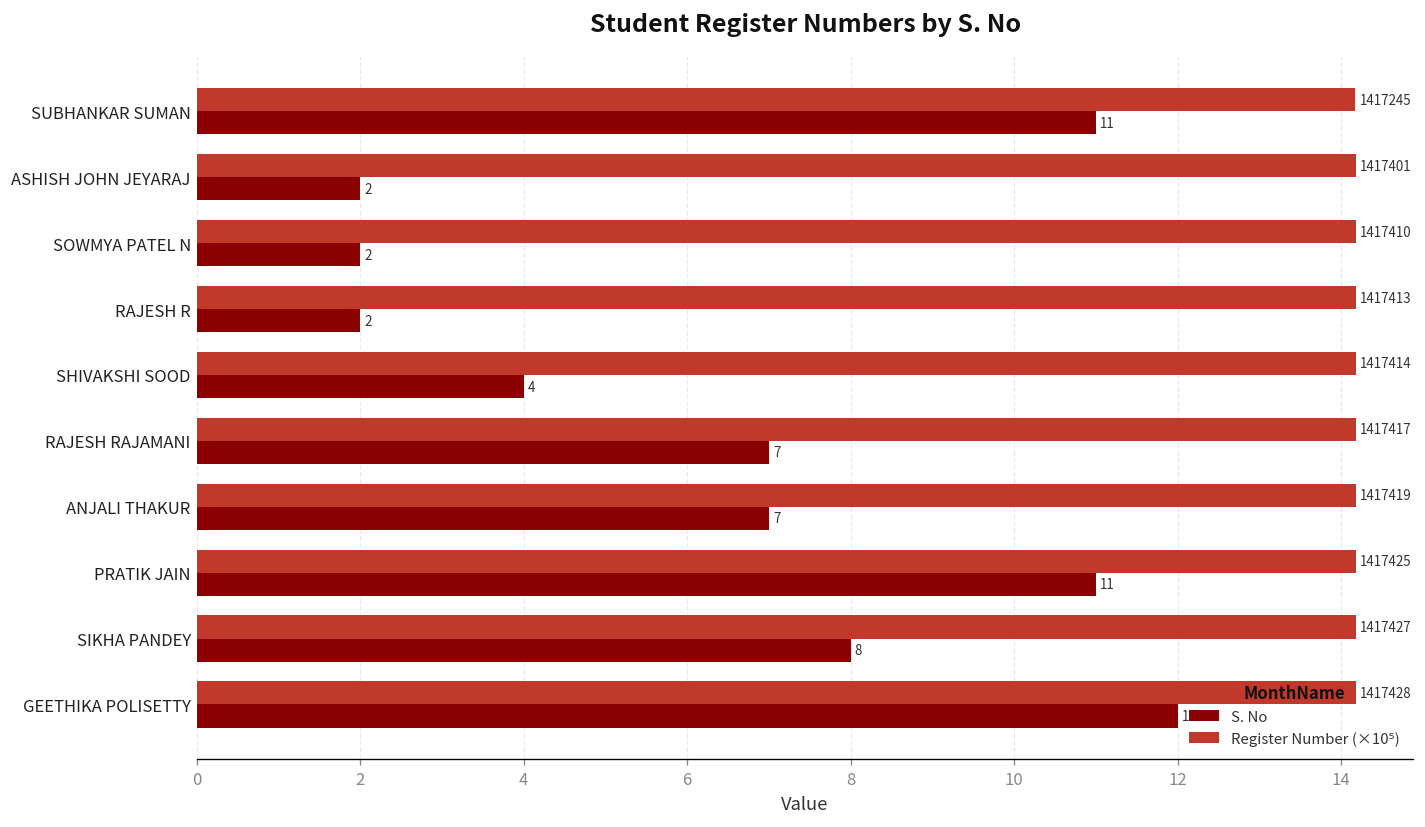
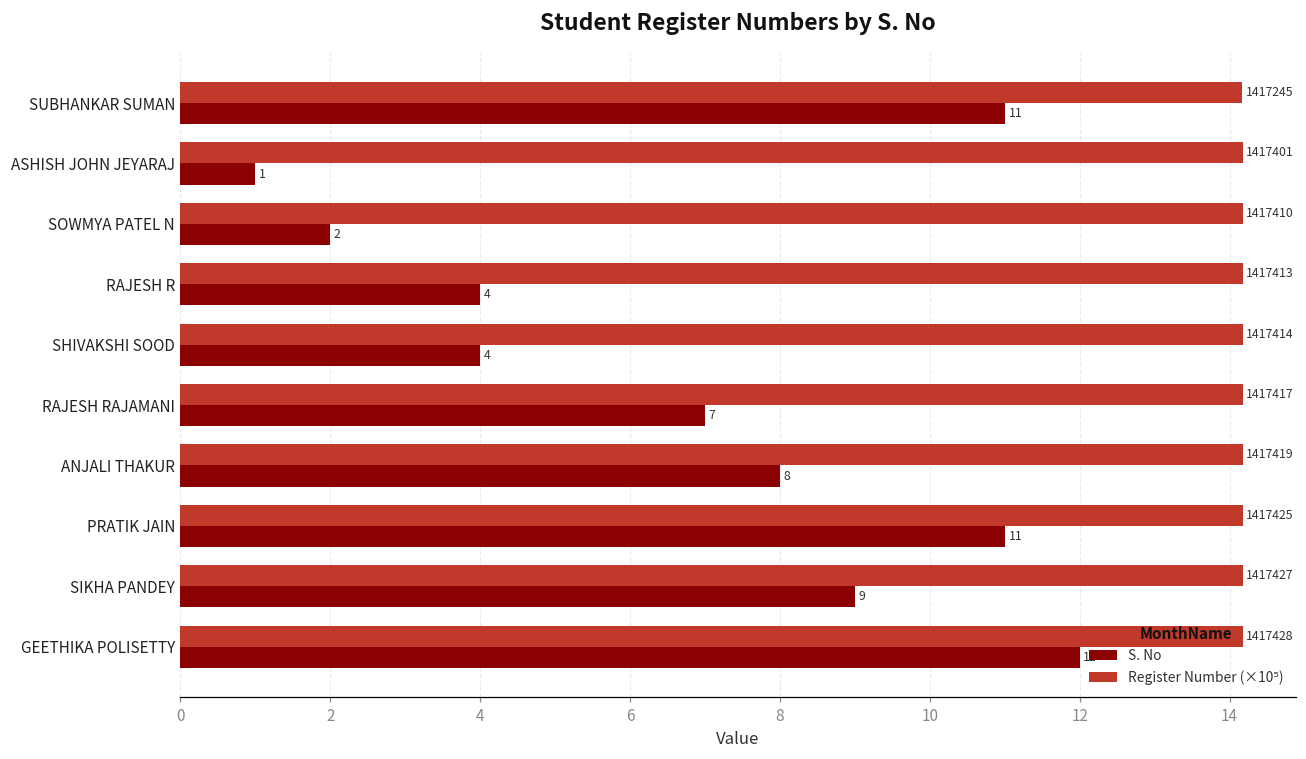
  {
    "S. No": {
      "SUBHANKAR SUMAN": 11,
-     "ASHISH JOHN JEYARAJ": 2,
+     "ASHISH JOHN JEYARAJ": 1,
      "SOWMYA PATEL N": 2,
-     "RAJESH R": 2,
+     "RAJESH R": 4,
      "SHIVAKSHI SOOD": 4,
      "RAJESH RAJAMANI": 7,
-     "ANJALI THAKUR": 7,
+     "ANJALI THAKUR": 8,
      "PRATIK JAIN": 11,
-     "SIKHA PANDEY": 8,
+     "SIKHA PANDEY": 9,
      "GEETHIKA POLISETTY": 12
    }
  }
